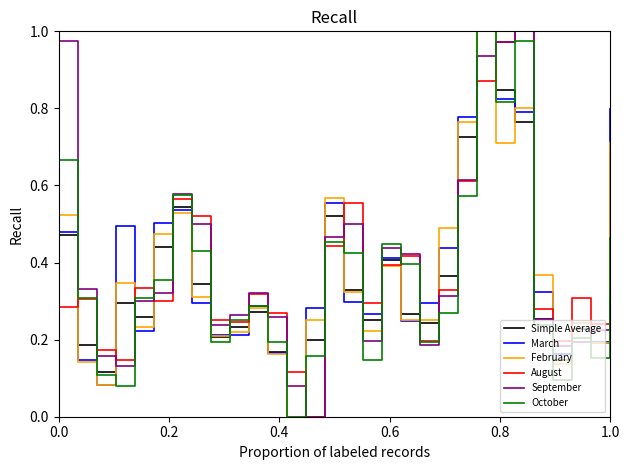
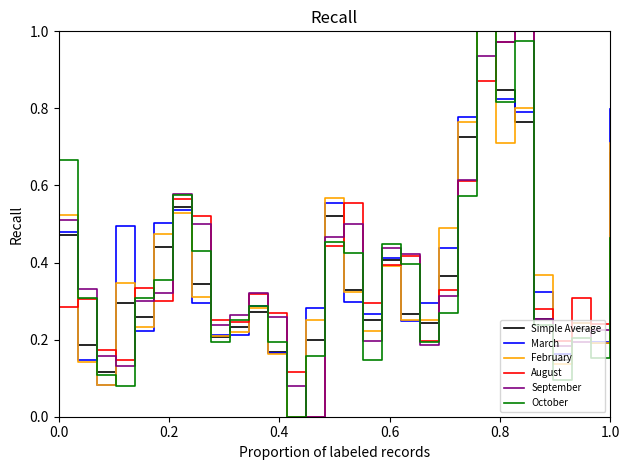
  {
    "Simple Average": {
      "0.0": 0.47,
      "1.0": 0.69
    },
    "March": {
      "0.0": 0.48,
      "1.0": 0.80
    },
    "February": {
      "0.0": 0.52,
      "1.0": 0.71
    },
    "August": {
      "0.0": 0.28
    },
    "September": {
-     "0.0": 0.97
+     "0.0": 0.51
    },
    "October": {
      "0.0": 0.67,
      "1.0": 0.46
    }
  }
